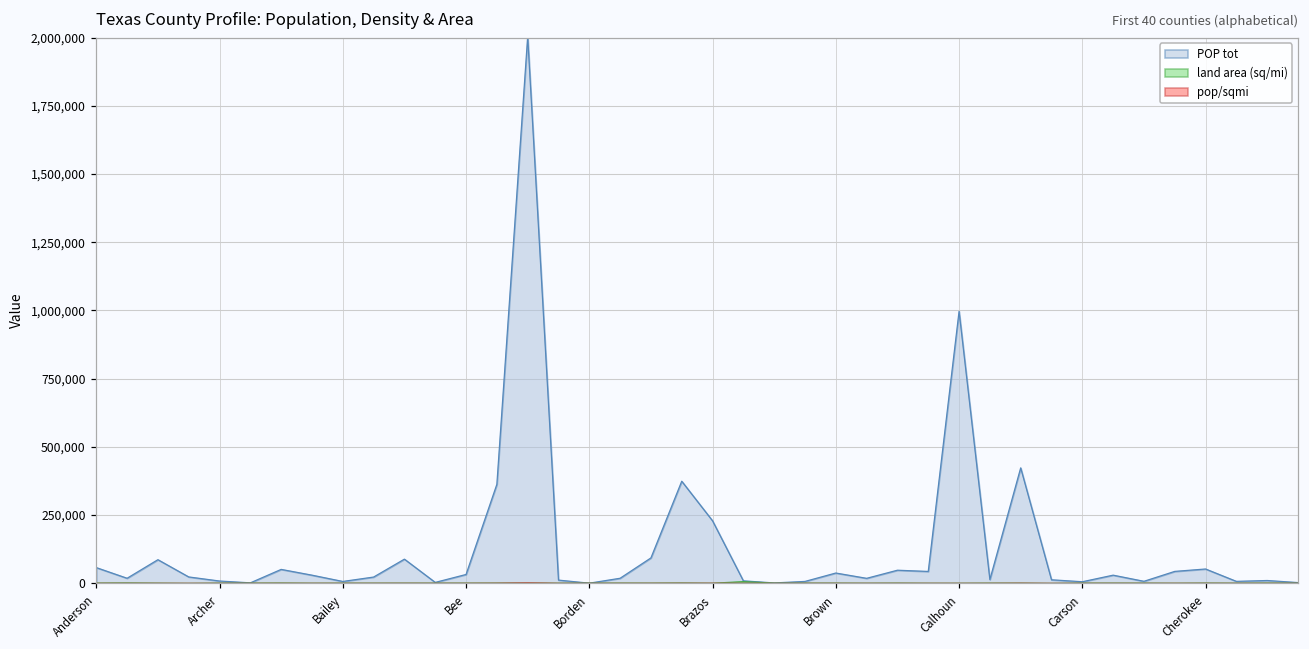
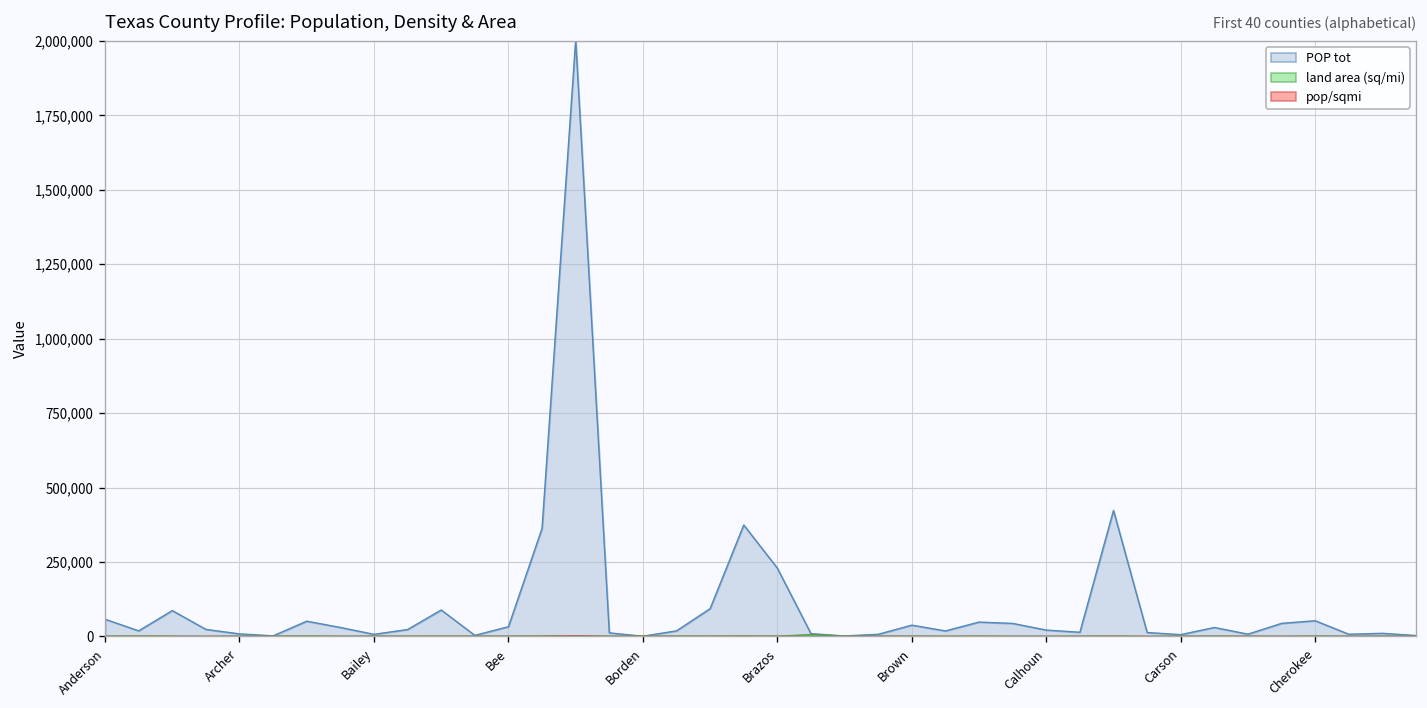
  {
    "POP tot": {
      "Anderson": "60,000",
      "Bee": "30,000",
      "Brazos": "230,000",
      "Brown": "40,000",
-     "Calhoun": "1,000,000",
+     "Calhoun": "20,000",
      "Cherokee": "50,000"
    }
  }
